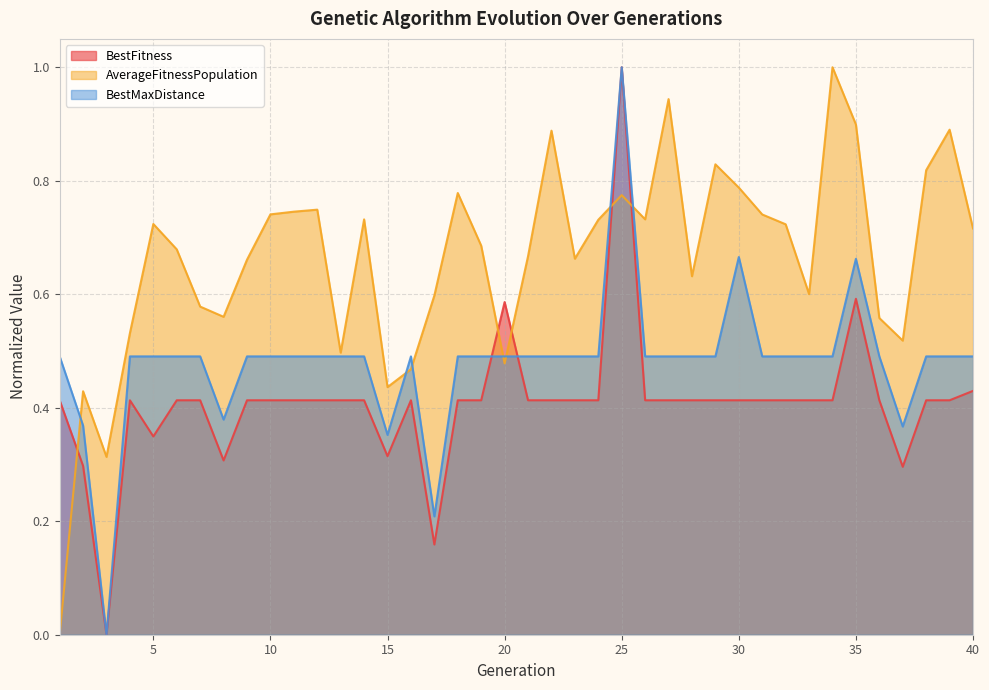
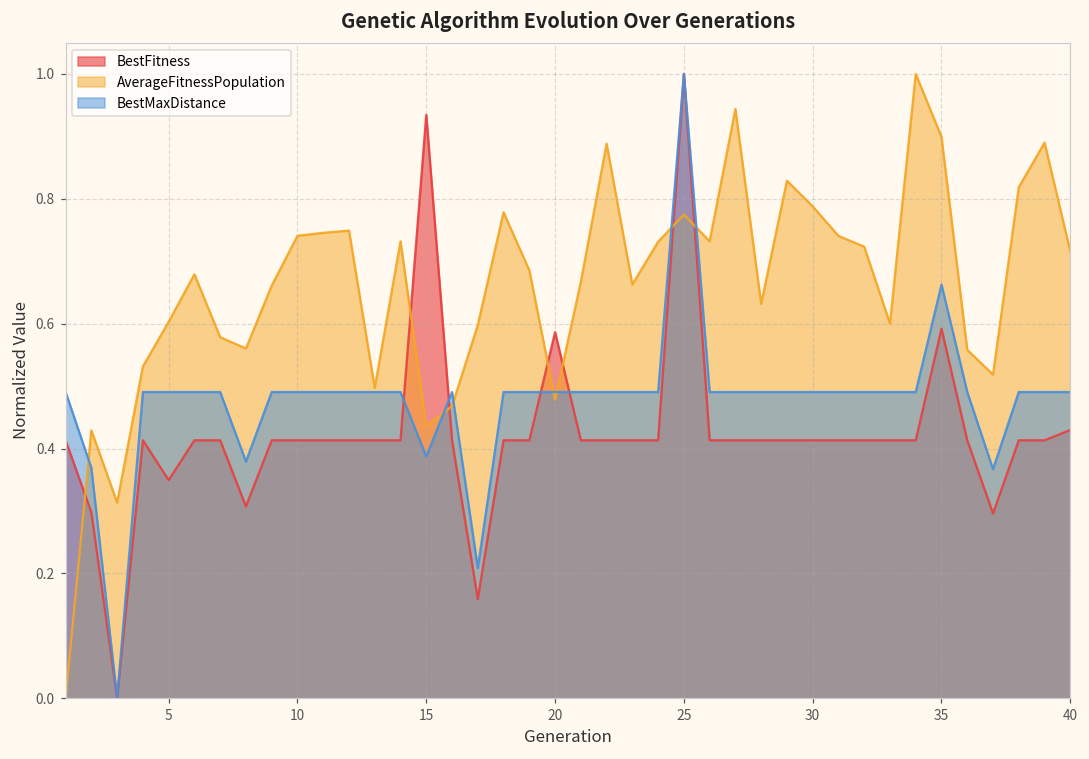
  {
    "BestFitness": {
      "5": 0.35,
      "10": 0.41,
-     "15": 0.31,
+     "15": 0.93,
      "20": 0.59,
      "30": 0.41,
      "35": 0.59,
      "40": 0.43
    },
    "AverageFitnessPopulation": {
-     "5": 0.72,
+     "5": 0.60,
      "10": 0.74,
      "15": 0.44,
      "20": 0.48,
      "25": 0.77,
      "30": 0.79,
      "35": 0.90,
      "40": 0.72
    },
    "BestMaxDistance": {
      "5": 0.49,
      "10": 0.49,
-     "15": 0.35,
+     "15": 0.39,
      "20": 0.49,
-     "30": 0.67,
+     "30": 0.49,
      "35": 0.66,
      "40": 0.49
    }
  }
